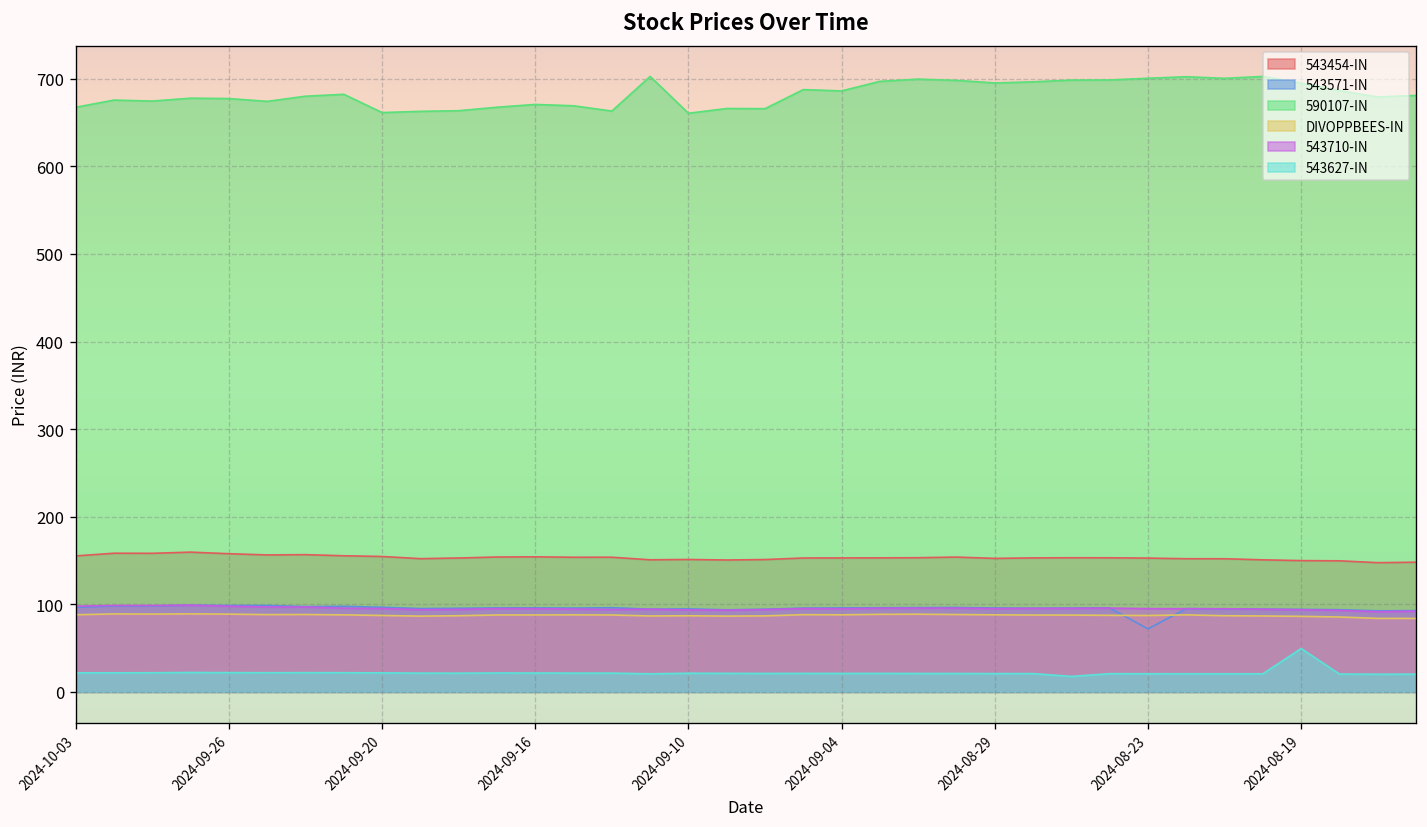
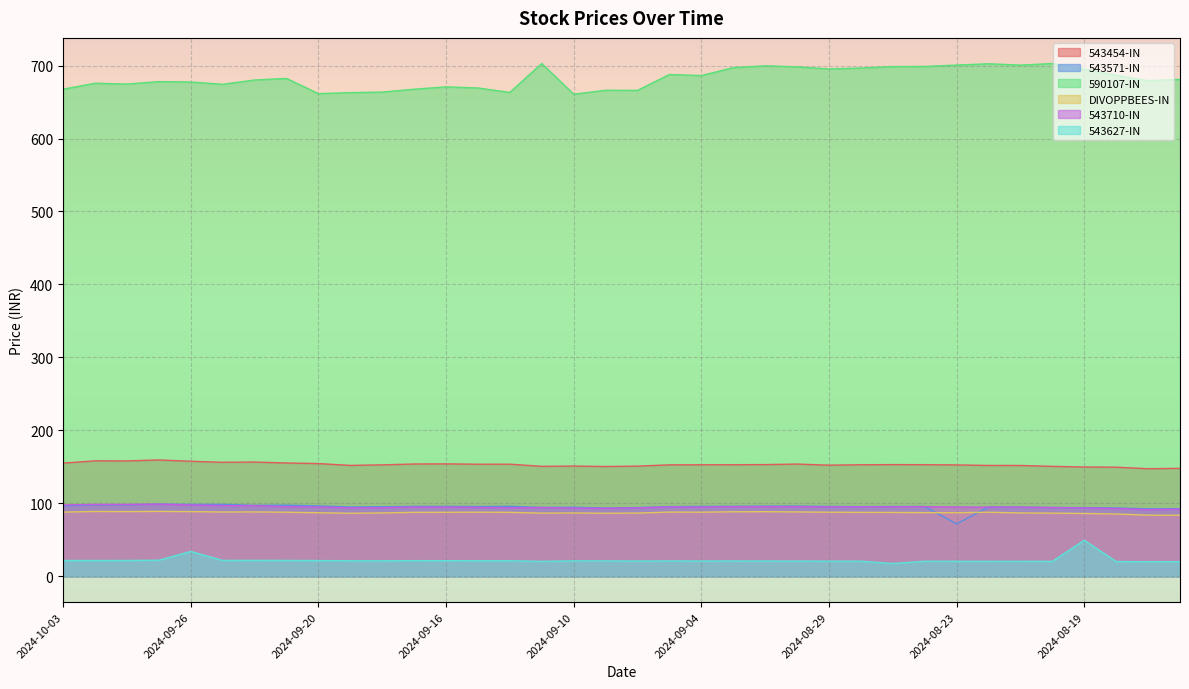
  {
    "543454-IN": {
      "2024-10-03": 160,
      "2024-09-26": 160,
      "2024-09-20": 150,
      "2024-09-16": 150,
      "2024-09-10": 150,
      "2024-09-04": 150,
      "2024-08-29": 150,
      "2024-08-23": 150,
      "2024-08-19": 150
    },
    "543571-IN": {
      "2024-08-23": 70
    },
    "590107-IN": {
      "2024-10-03": 670,
      "2024-09-26": 680,
      "2024-09-20": 660,
      "2024-09-16": 670,
      "2024-09-10": 660,
      "2024-09-04": 690,
      "2024-08-29": 700,
      "2024-08-23": 700
    },
    "DIVOPPBEES-IN": {
      "2024-10-03": 90,
      "2024-09-26": 90,
      "2024-09-20": 90,
      "2024-09-16": 90,
      "2024-09-10": 90,
      "2024-09-04": 90,
      "2024-08-29": 90,
      "2024-08-23": 90,
      "2024-08-19": 90
    },
    "543710-IN": {
      "2024-08-23": 100
    },
    "543627-IN": {
      "2024-10-03": 20,
-     "2024-09-26": 20,
+     "2024-09-26": 30,
      "2024-09-20": 20,
      "2024-09-16": 20,
      "2024-09-10": 20,
      "2024-09-04": 20,
      "2024-08-29": 20,
      "2024-08-23": 20,
      "2024-08-19": 50
    }
  }
